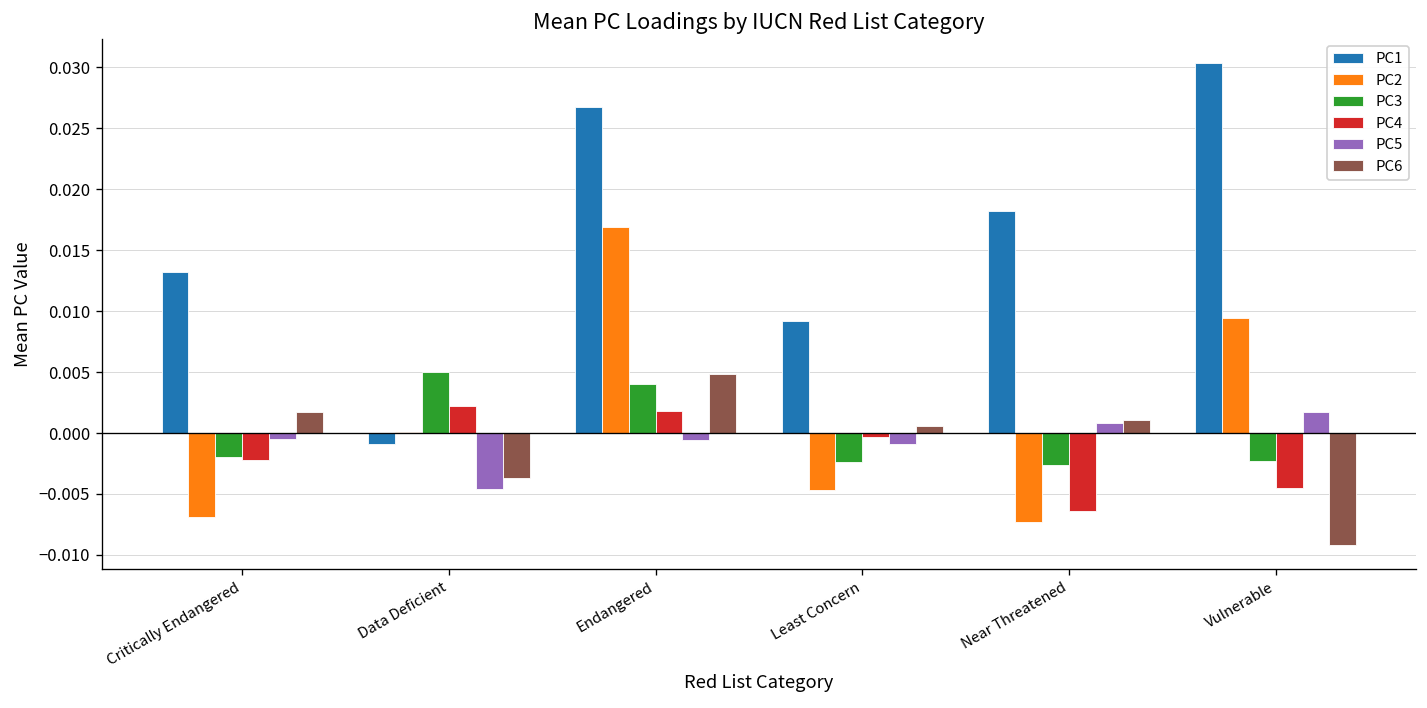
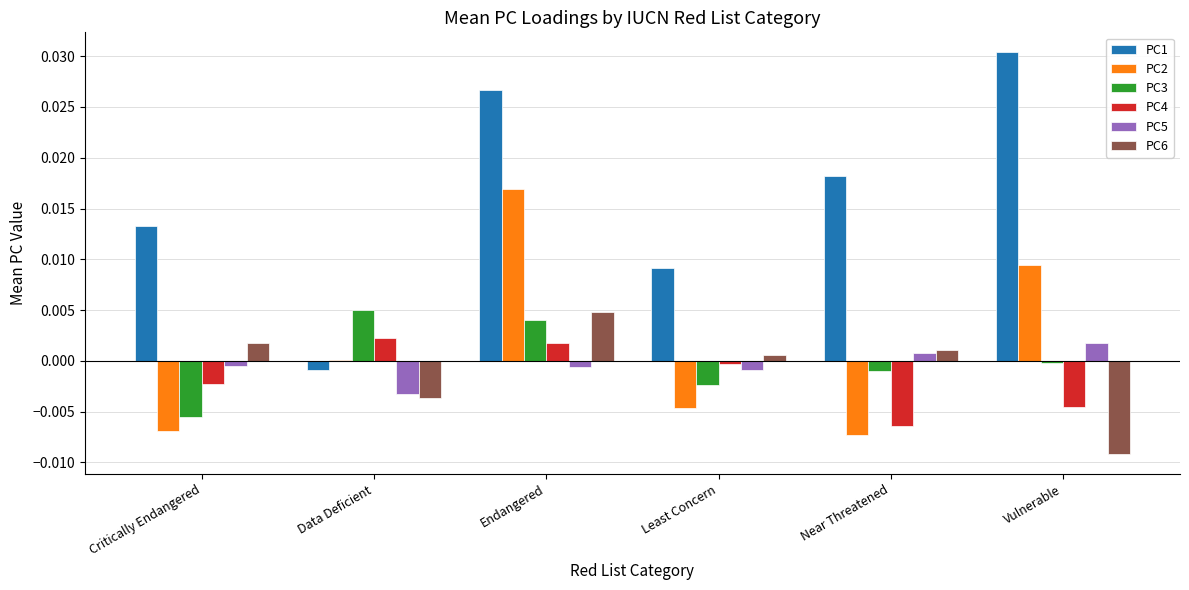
  {
    "PC1": {
      "Critically Endangered": 0.0132,
      "Data Deficient": -0.0009,
      "Endangered": 0.0267,
      "Least Concern": 0.0092,
      "Near Threatened": 0.0182,
      "Vulnerable": 0.0304
    },
    "PC2": {
      "Critically Endangered": -0.0069,
      "Endangered": 0.0169,
      "Least Concern": -0.0047,
      "Near Threatened": -0.0073,
      "Vulnerable": 0.0095
    },
    "PC3": {
-     "Critically Endangered": -0.0020,
+     "Critically Endangered": -0.0055,
      "Data Deficient": 0.0050,
      "Endangered": 0.0041,
      "Least Concern": -0.0024,
-     "Near Threatened": -0.0026,
-     "Vulnerable": -0.0023
+     "Near Threatened": -0.0010,
+     "Vulnerable": -0.0002
    },
    "PC4": {
      "Critically Endangered": -0.0022,
      "Data Deficient": 0.0022,
      "Endangered": 0.0018,
      "Least Concern": -0.0003,
      "Near Threatened": -0.0064,
      "Vulnerable": -0.0045
    },
    "PC5": {
      "Critically Endangered": -0.0005,
-     "Data Deficient": -0.0046,
+     "Data Deficient": -0.0032,
      "Endangered": -0.0006,
      "Least Concern": -0.0009,
      "Near Threatened": 0.0008,
      "Vulnerable": 0.0017
    },
    "PC6": {
      "Critically Endangered": 0.0017,
      "Data Deficient": -0.0037,
      "Endangered": 0.0048,
      "Least Concern": 0.0006,
      "Near Threatened": 0.0010,
      "Vulnerable": -0.0092
    }
  }
